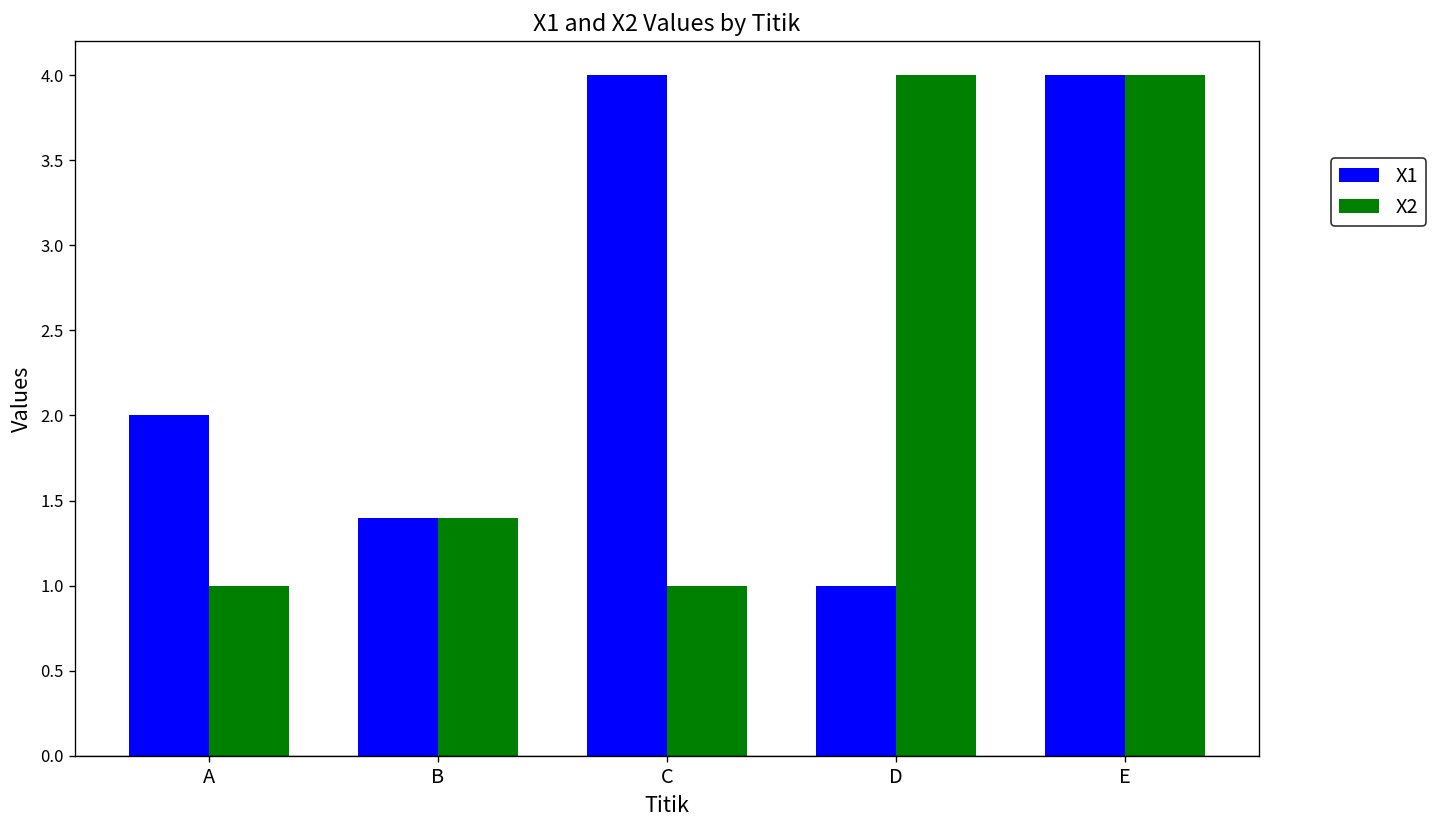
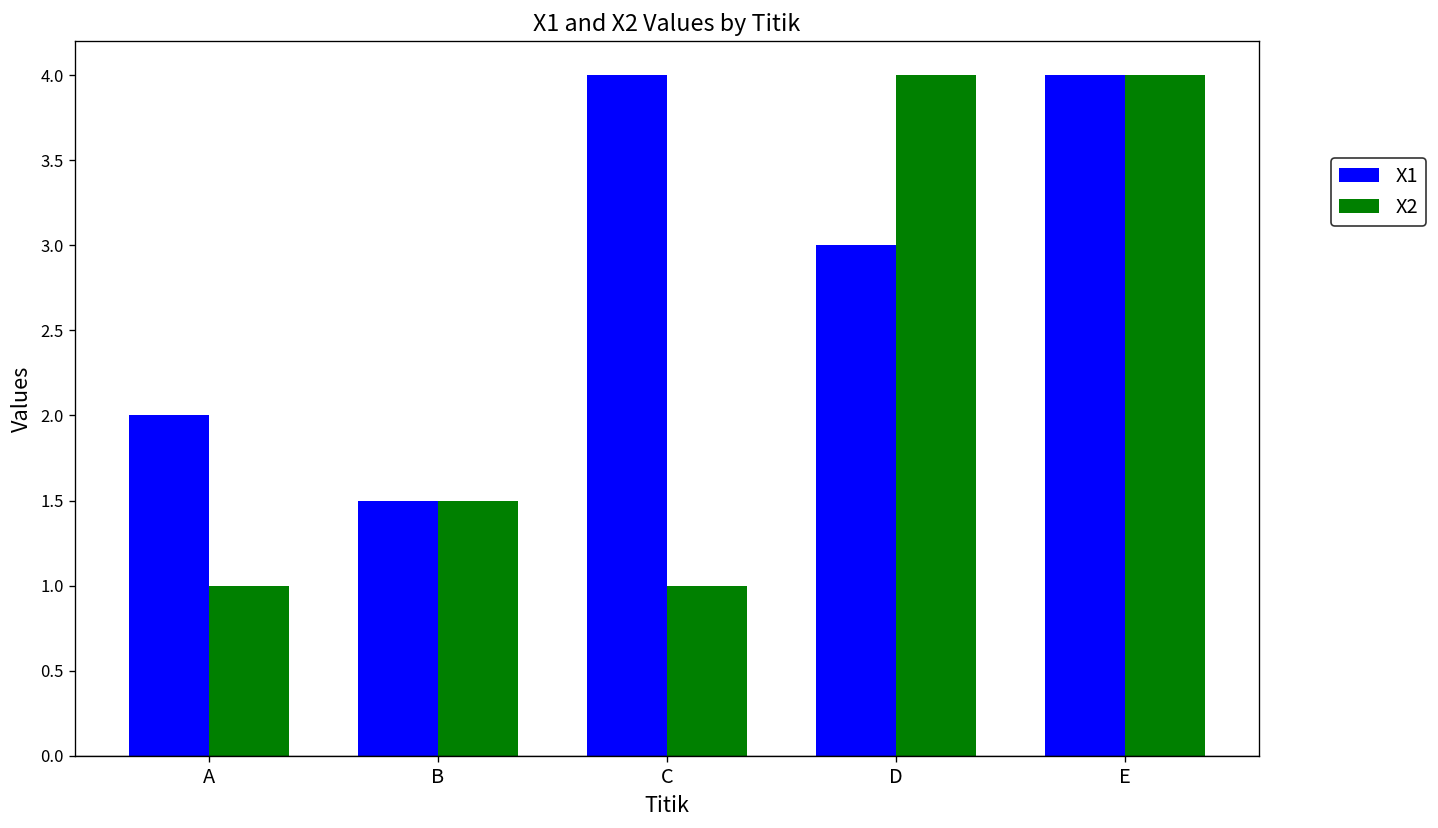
  {
    "X1": {
      "A": 2.0,
-     "B": 1.4,
+     "B": 1.5,
      "C": 4.0,
-     "D": 1,
+     "D": 3,
      "E": 4.0
    },
    "X2": {
      "A": 1.0,
-     "B": 1.4,
+     "B": 1.5,
      "C": 1.0,
      "D": 4.0,
      "E": 4.0
    }
  }
